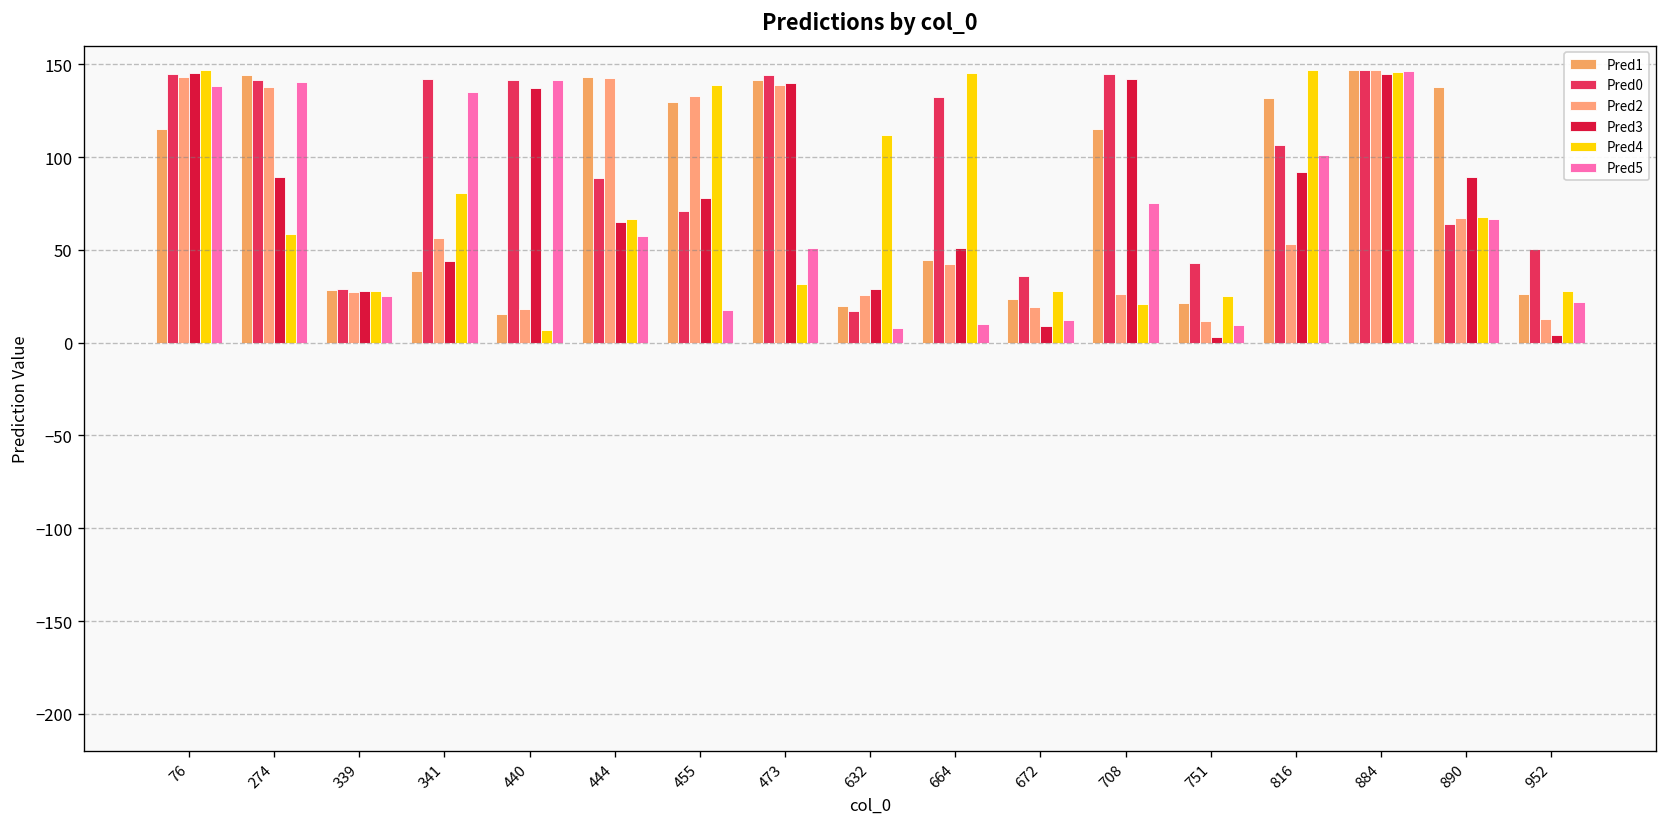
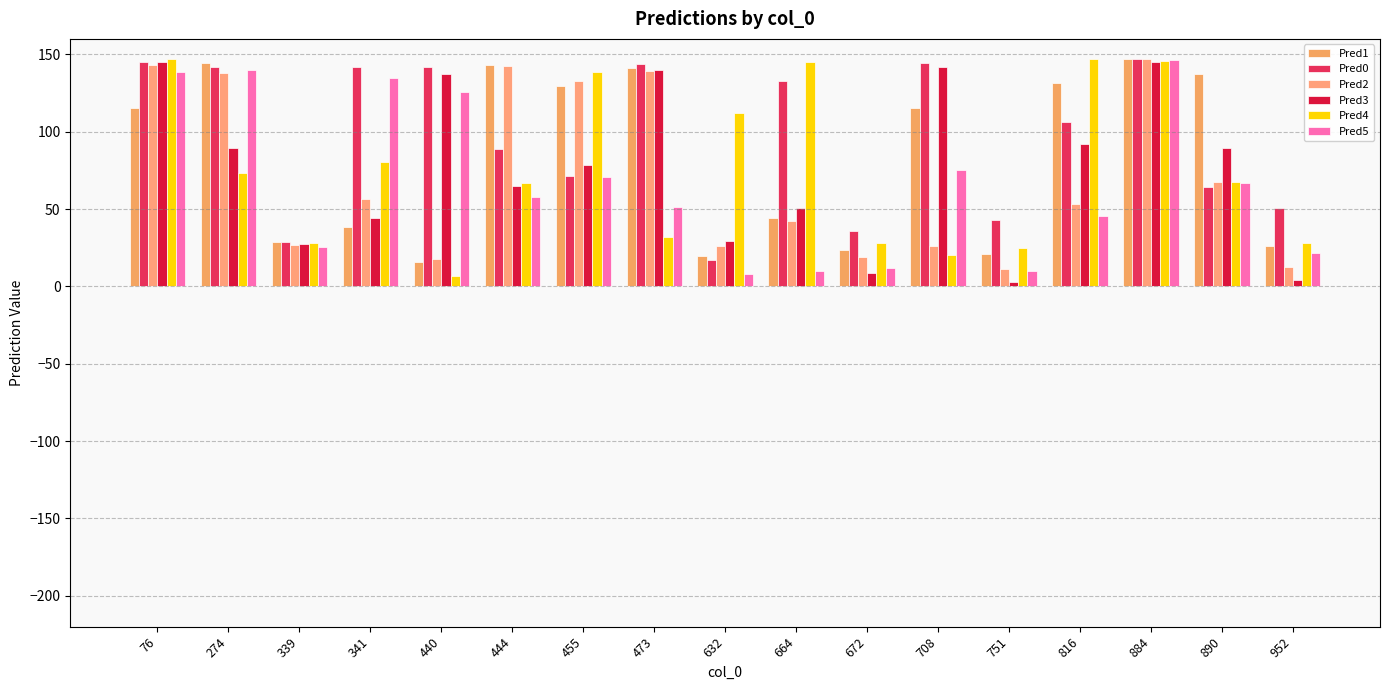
  {
    "Pred4": {
      "76": 147,
-     "274": 59,
+     "274": 73,
      "339": 28,
      "341": 80,
      "440": 7,
      "444": 67,
      "455": 139,
      "473": 32,
      "632": 112,
      "664": 145,
      "672": 28,
      "708": 21,
      "751": 25,
      "816": 147,
      "884": 146,
      "890": 68,
      "952": 28
    },
    "Pred5": {
      "76": 138,
      "274": 140,
      "339": 25,
      "341": 135,
-     "440": 142,
+     "440": 126,
      "444": 58,
-     "455": 17,
+     "455": 71,
      "473": 51,
      "632": 8,
      "664": 10,
      "672": 12,
      "708": 75,
      "751": 10,
-     "816": 101,
+     "816": 45,
      "884": 147,
      "890": 67,
      "952": 22
    }
  }
